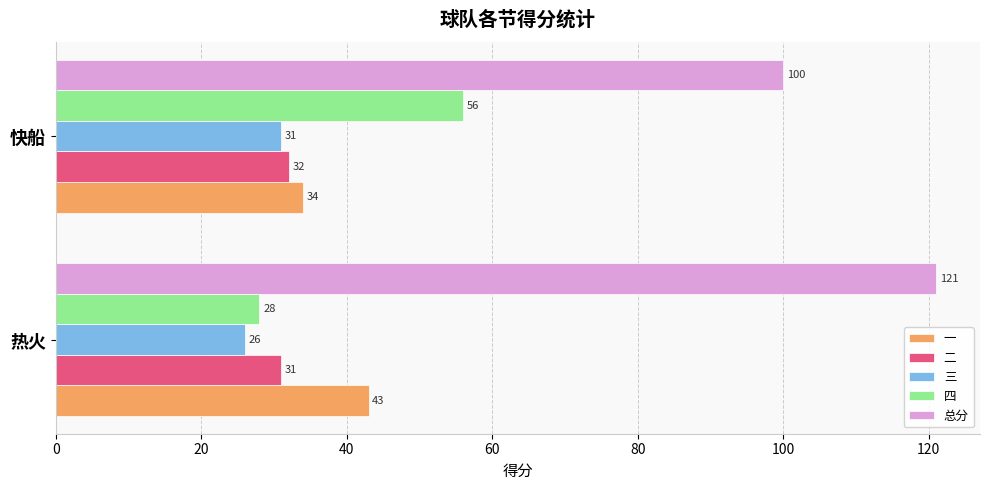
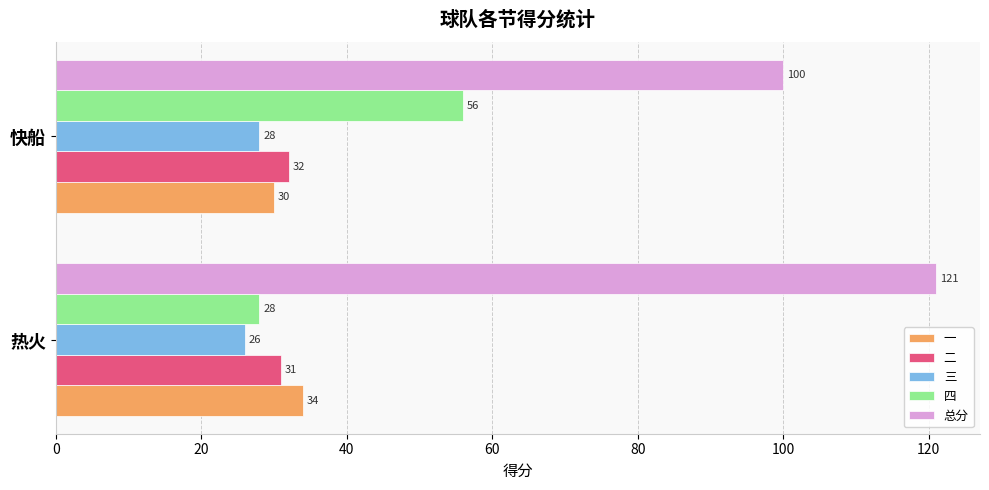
  {
    "一": {
-     "快船": 34,
-     "热火": 43
+     "快船": 30,
+     "热火": 34
    },
    "二": {
      "快船": 32,
      "热火": 31
    },
    "三": {
-     "快船": 31,
+     "快船": 28,
      "热火": 26
    },
    "四": {
      "快船": 56,
      "热火": 28
    },
    "总分": {
      "快船": 100,
      "热火": 121
    }
  }
